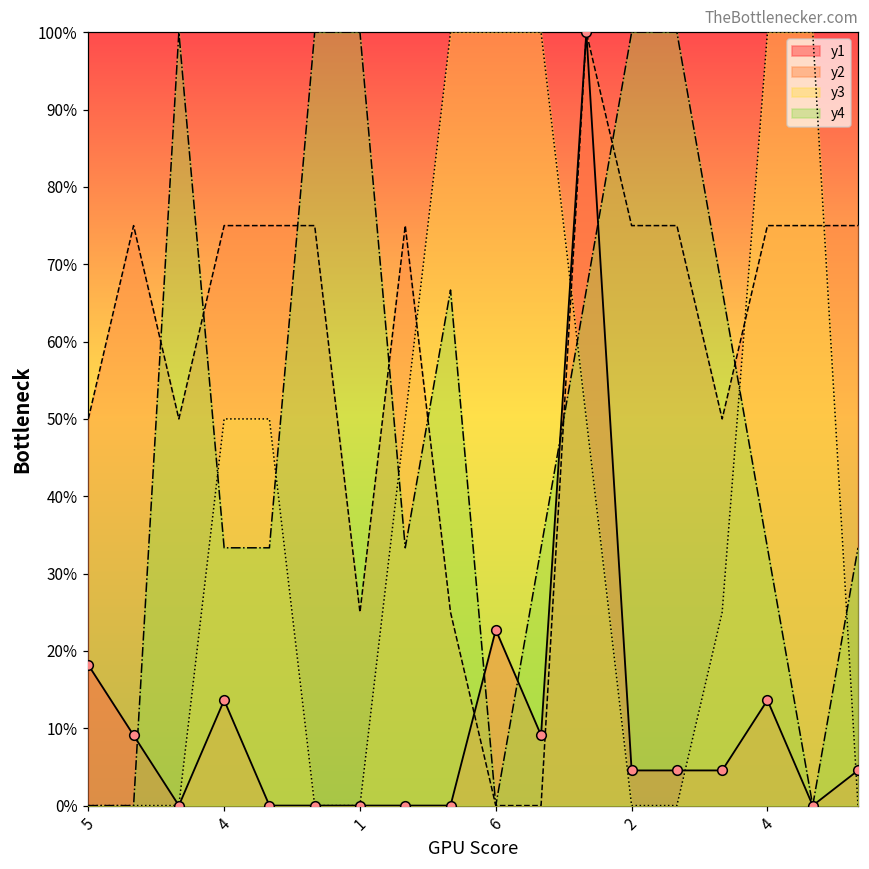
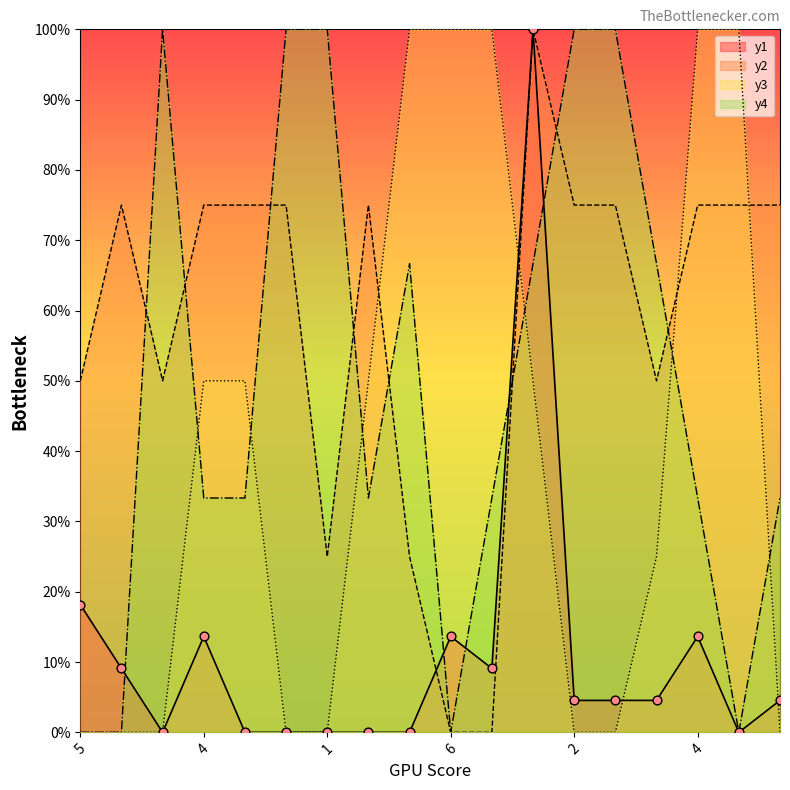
  {
    "y1": {
-     "6": "23%"
+     "6": "14%"
    },
    "y3": {
      "6": "100%"
    }
  }
